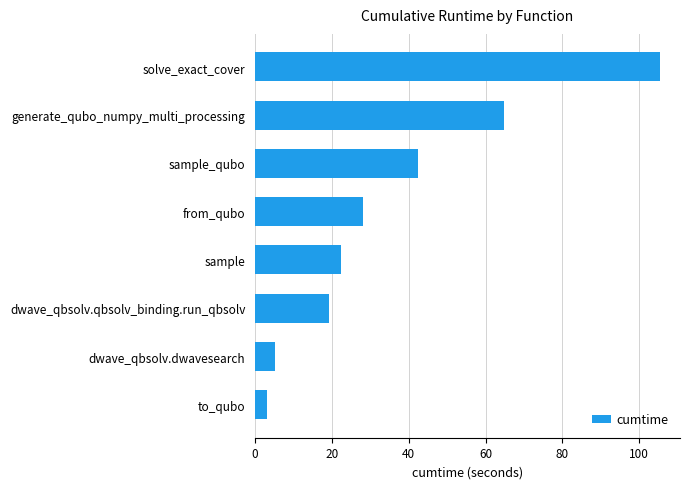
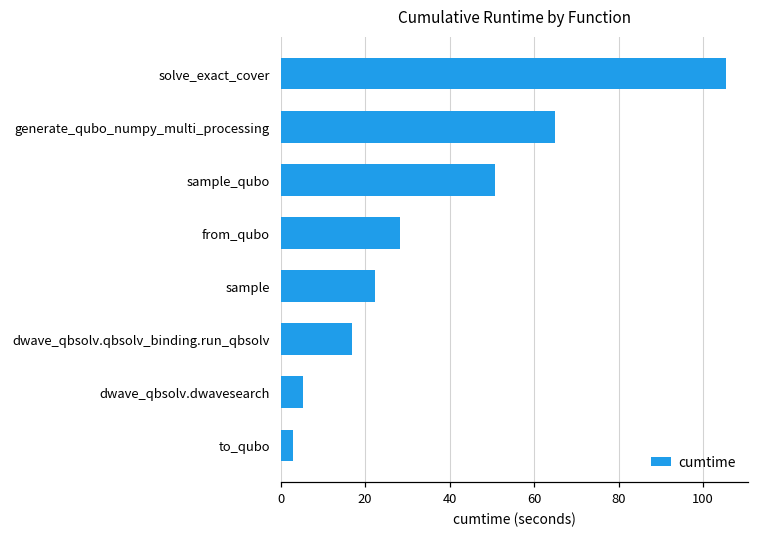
  {
    "solve_exact_cover": 105,
    "generate_qubo_numpy_multi_processing": 65,
-   "sample_qubo": 42,
+   "sample_qubo": 51,
    "from_qubo": 28,
    "sample": 22,
-   "dwave_qbsolv.qbsolv_binding.run_qbsolv": 19,
+   "dwave_qbsolv.qbsolv_binding.run_qbsolv": 17,
    "dwave_qbsolv.dwavesearch": 5,
    "to_qubo": 3
  }
